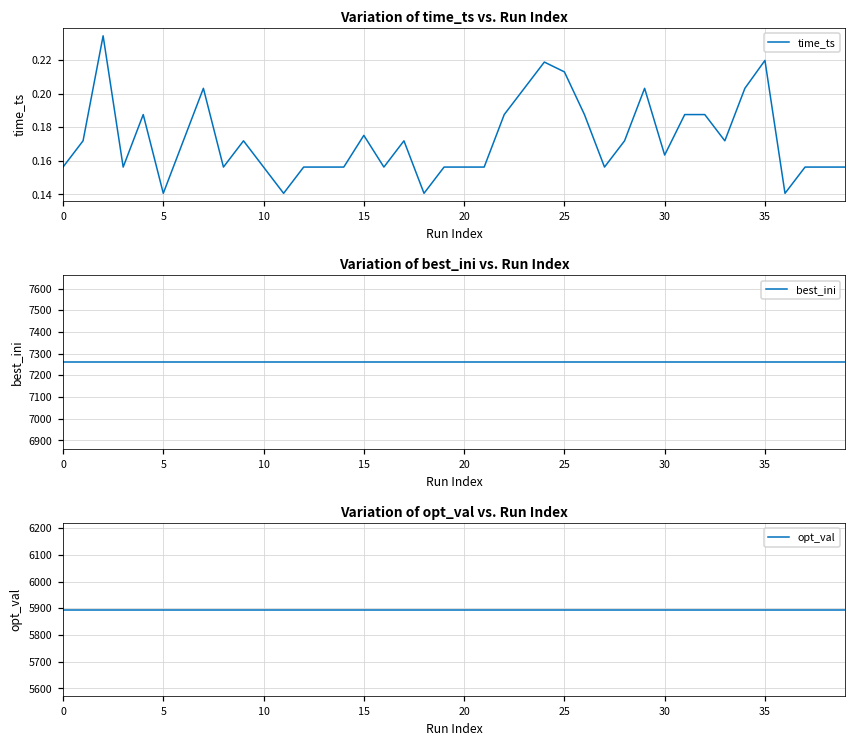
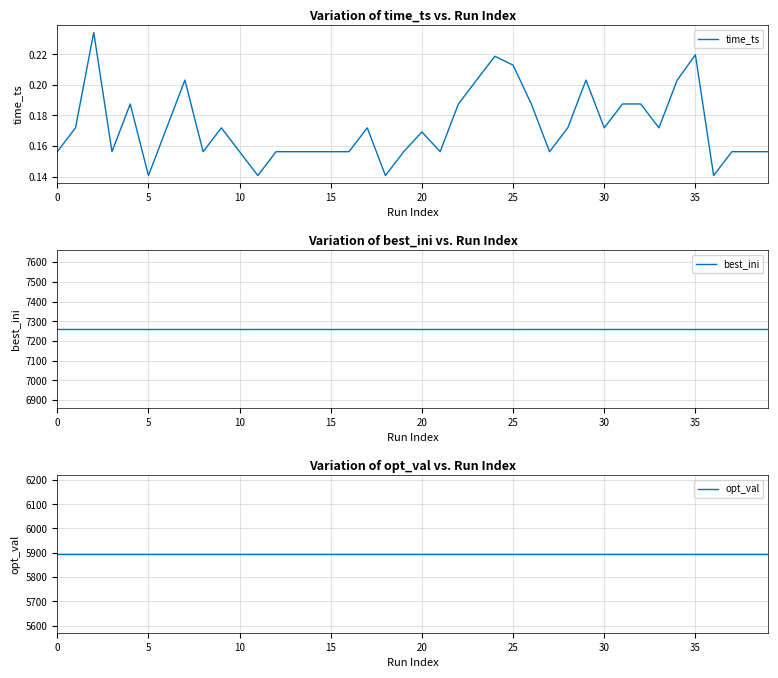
  {
    "Variation of time_ts vs. Run Index": {
      "0": 0.156,
      "5": 0.141,
      "10": 0.156,
-     "15": 0.175,
-     "20": 0.156,
+     "15": 0.156,
+     "20": 0.169,
      "25": 0.213,
-     "30": 0.163,
+     "30": 0.172,
      "35": 0.220
    },
    "Variation of best_ini vs. Run Index": {
      "0": 7260,
      "5": 7260,
      "10": 7260,
      "15": 7260,
      "20": 7260,
      "25": 7260,
      "30": 7260,
      "35": 7260
    },
    "Variation of opt_val vs. Run Index": {
      "0": 5900,
      "5": 5900,
      "10": 5900,
      "15": 5900,
      "20": 5900,
      "25": 5900,
      "30": 5900,
      "35": 5900
    }
  }
